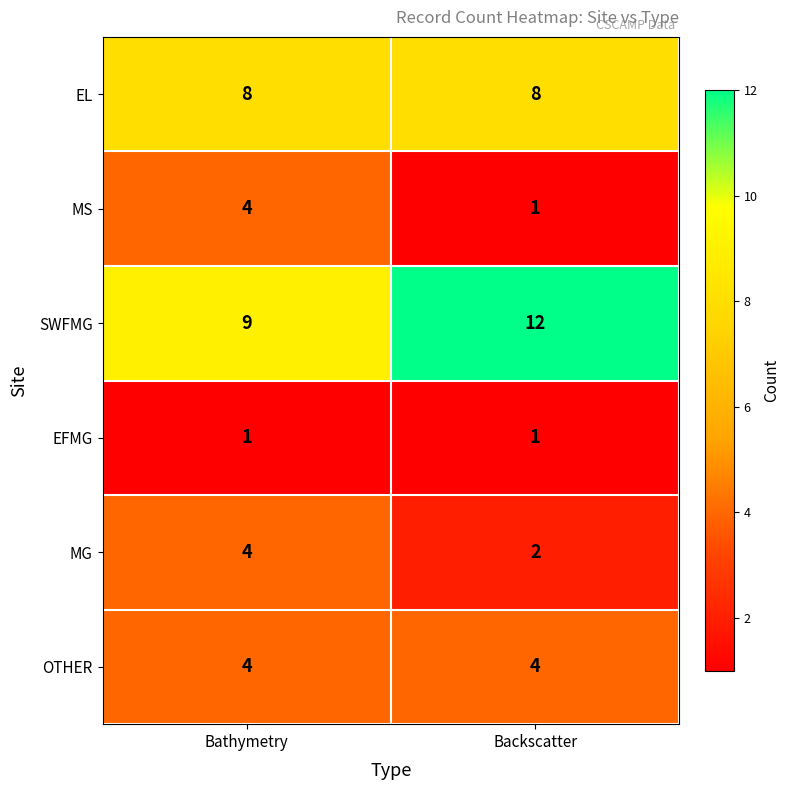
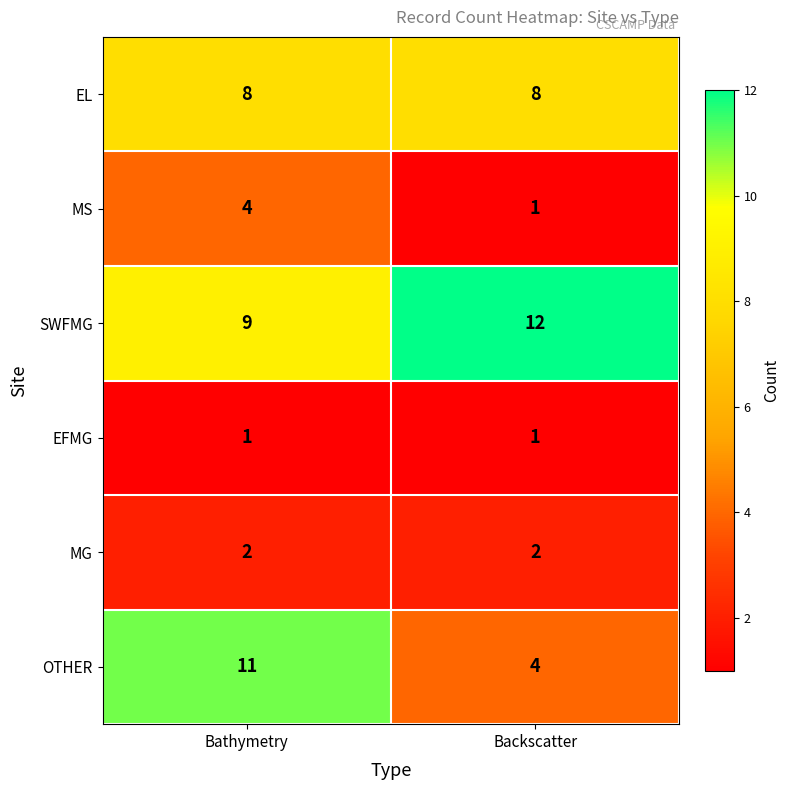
  {
    "EL": {
      "Bathymetry": 8,
      "Backscatter": 8
    },
    "MS": {
      "Bathymetry": 4,
      "Backscatter": 1
    },
    "SWFMG": {
      "Bathymetry": 9,
      "Backscatter": 12
    },
    "EFMG": {
      "Bathymetry": 1,
      "Backscatter": 1
    },
    "MG": {
-     "Bathymetry": 4,
+     "Bathymetry": 2,
      "Backscatter": 2
    },
    "OTHER": {
-     "Bathymetry": 4,
+     "Bathymetry": 11,
      "Backscatter": 4
    }
  }
